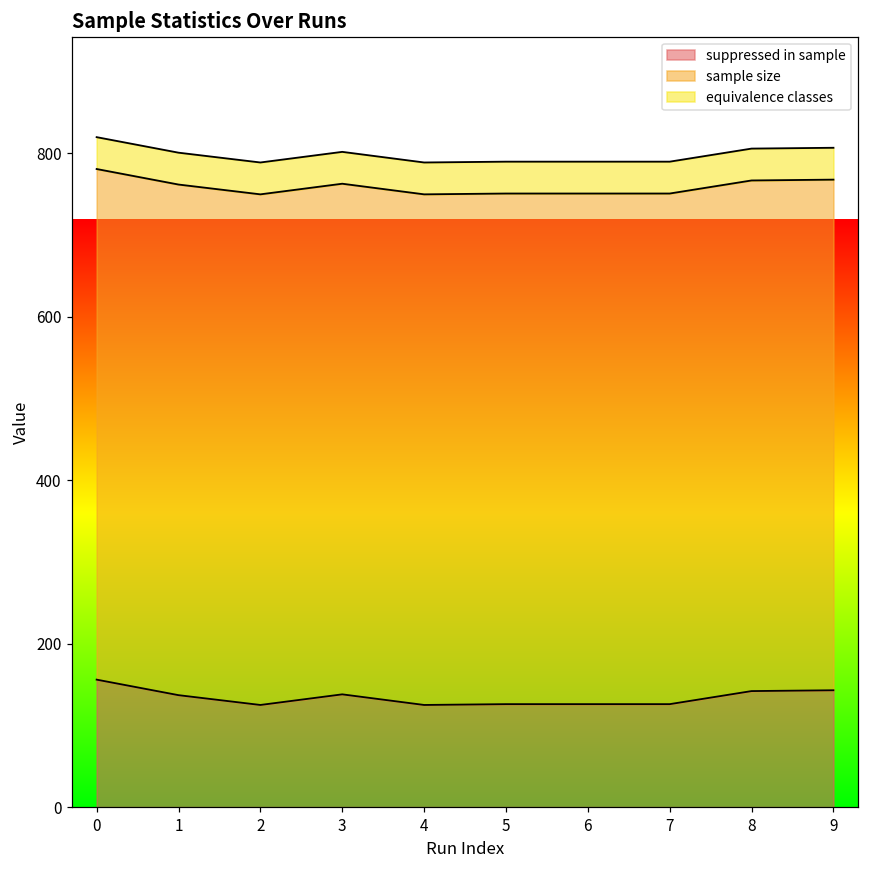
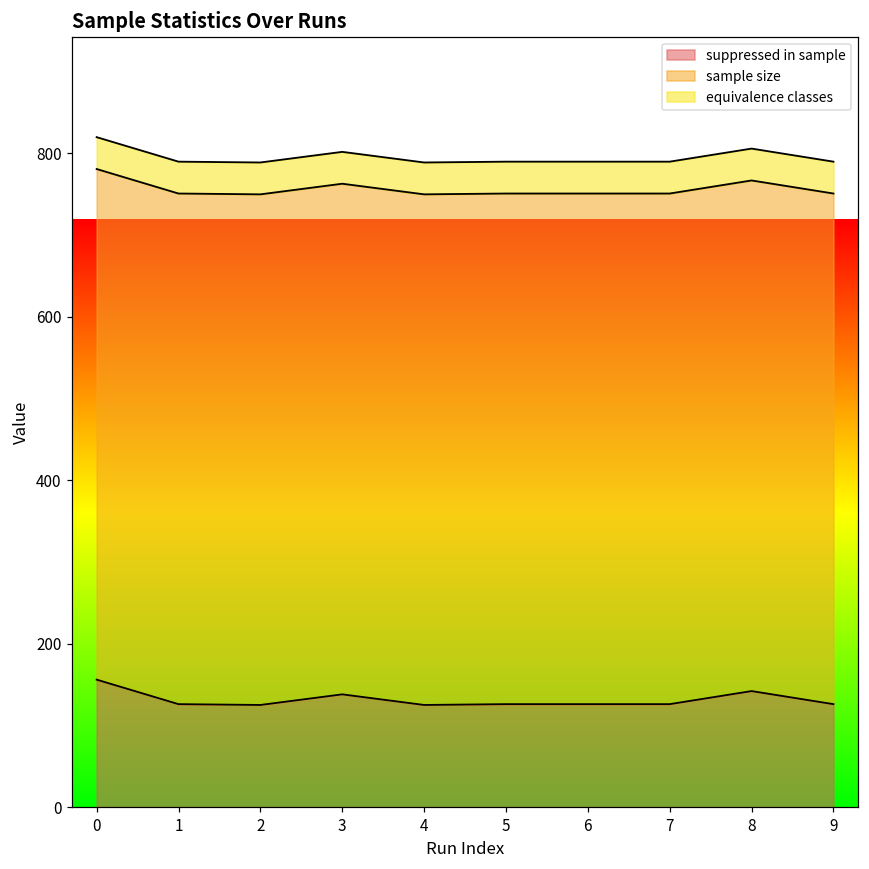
  {
    "suppressed in sample": {
      "0": 160,
-     "1": 140,
+     "1": 130,
      "2": 130,
      "3": 140,
      "4": 130,
      "5": 130,
      "6": 130,
      "7": 130,
      "8": 140,
-     "9": 140
+     "9": 130
    }
  }
